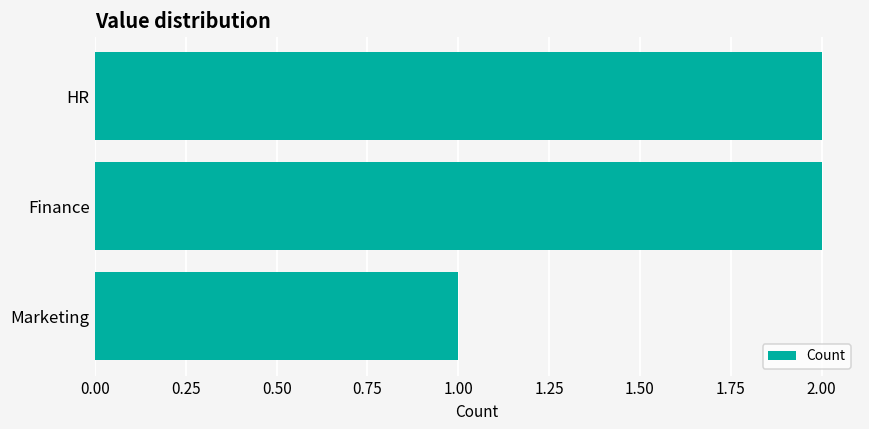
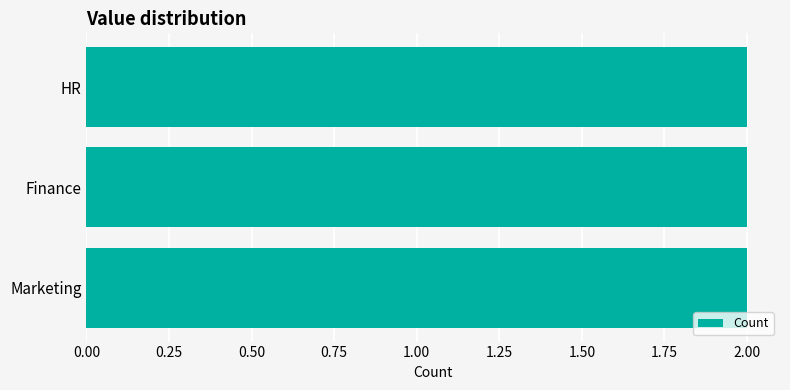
  {
    "HR": 2,
    "Finance": 2,
-   "Marketing": 1
+   "Marketing": 2
  }
